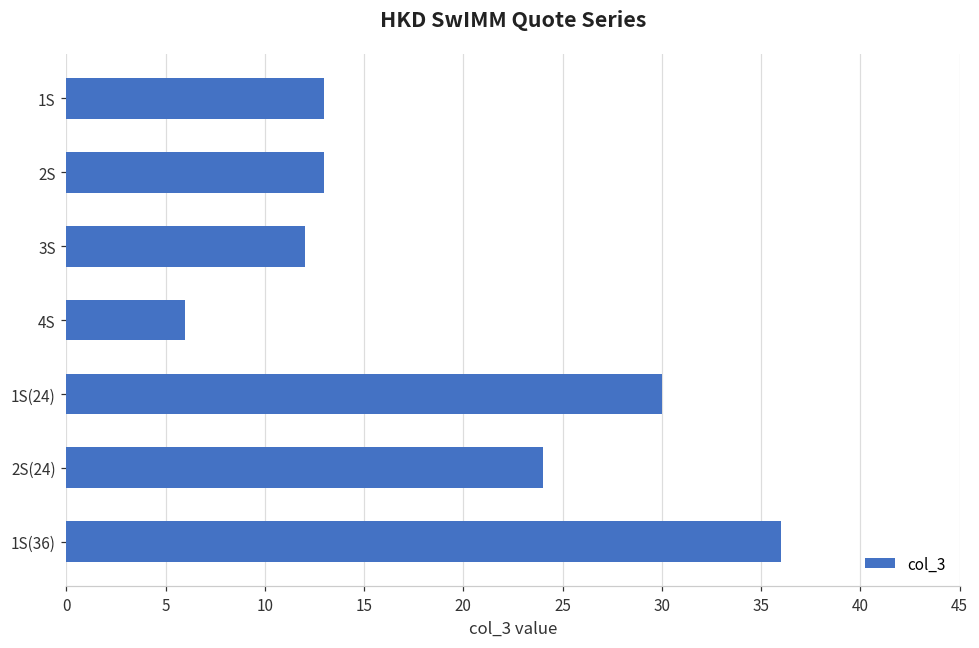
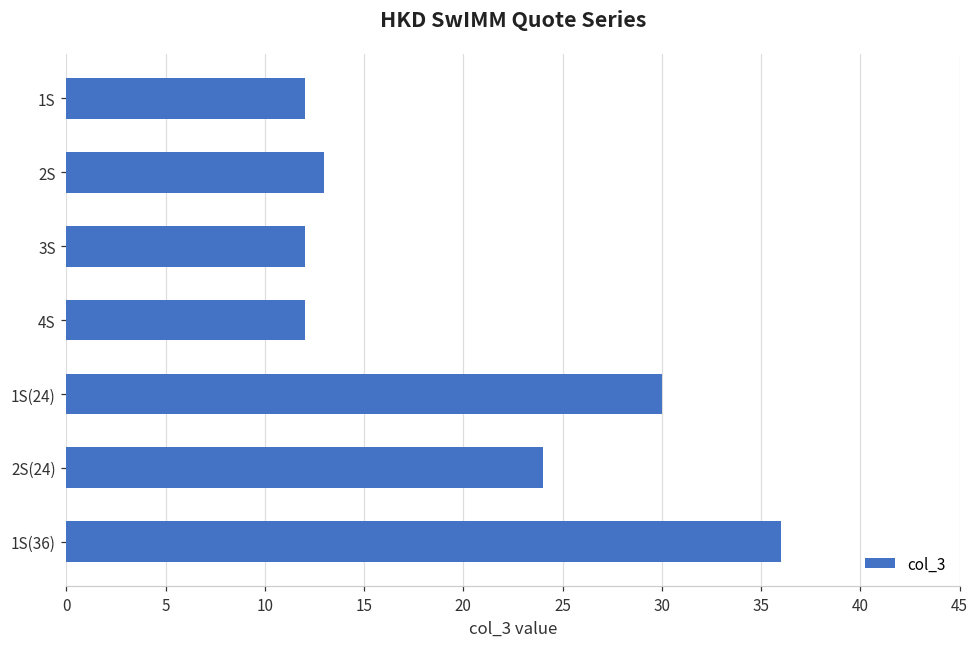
  {
-   "1S": 13,
+   "1S": 12,
    "2S": 13,
    "3S": 12,
-   "4S": 6,
+   "4S": 12,
    "1S(24)": 30,
    "2S(24)": 24,
    "1S(36)": 36
  }
